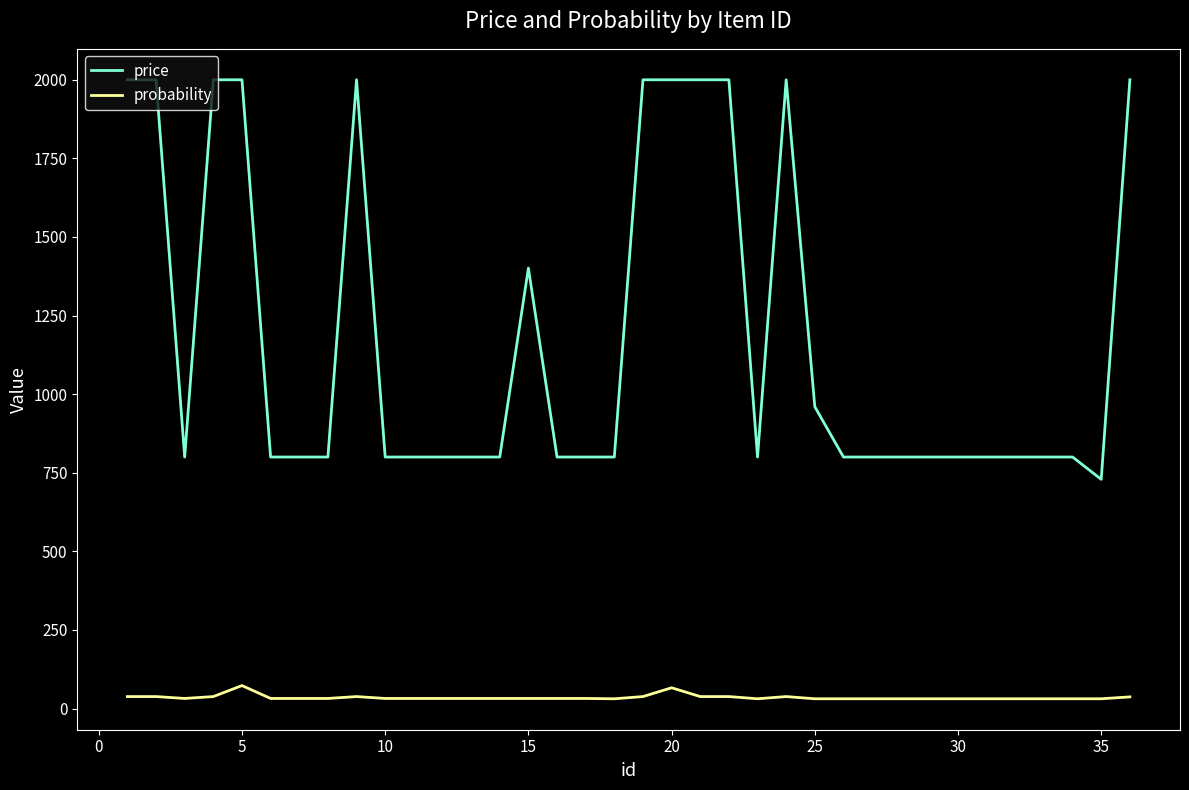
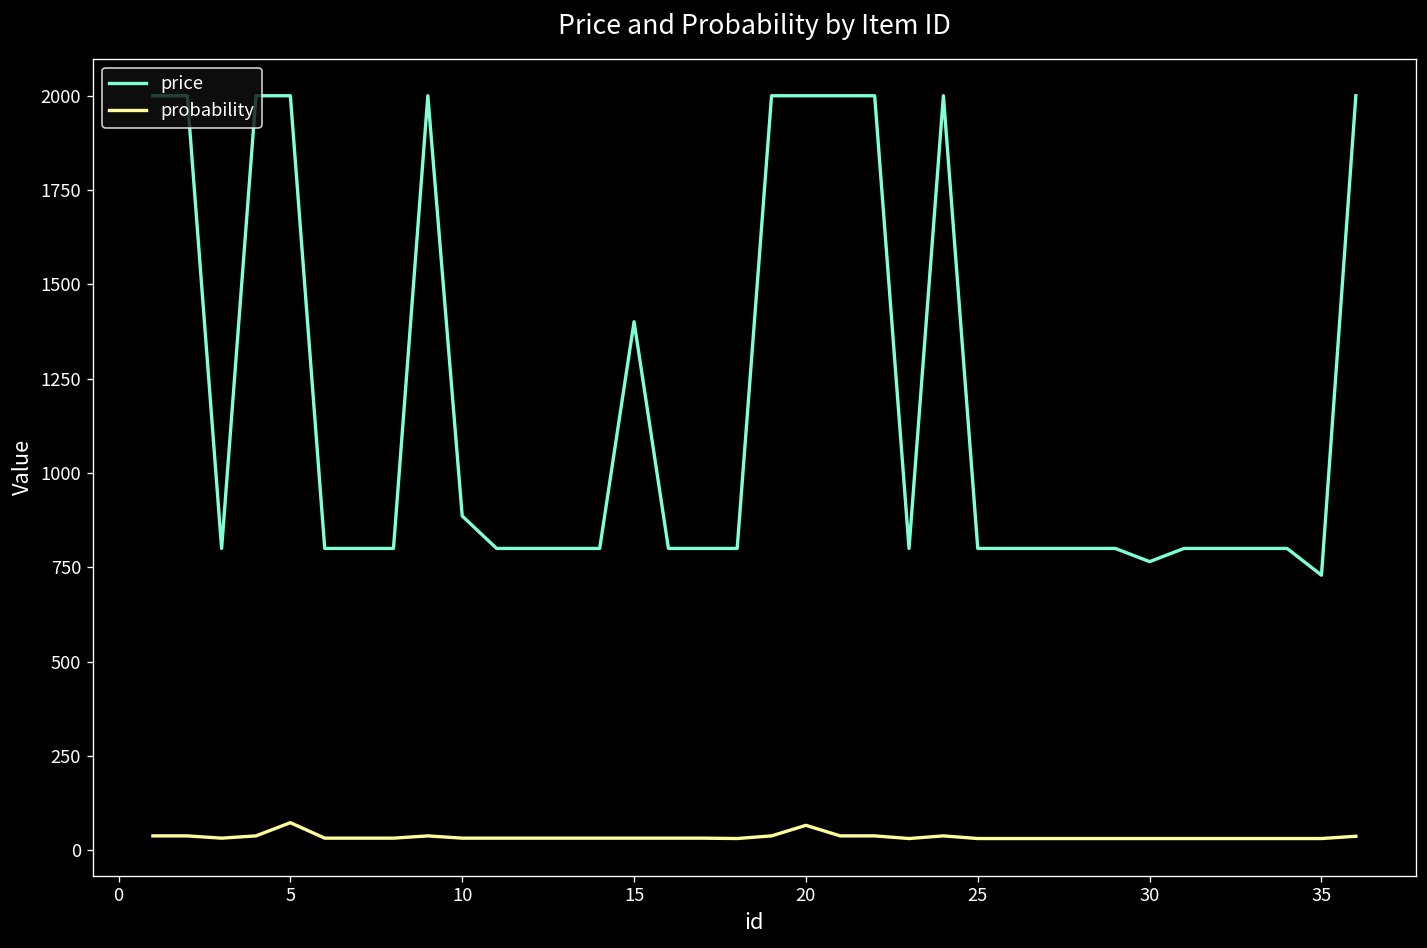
  {
    "price": {
      "5": 2000,
-     "10": 800,
+     "10": 890,
      "15": 1400,
      "20": 2000,
-     "25": 960,
-     "30": 800,
+     "25": 800,
+     "30": 770,
      "35": 730
    },
    "probability": {
      "5": 70,
      "10": 30,
      "15": 30,
      "20": 70,
      "25": 30,
      "30": 30,
      "35": 30
    }
  }
